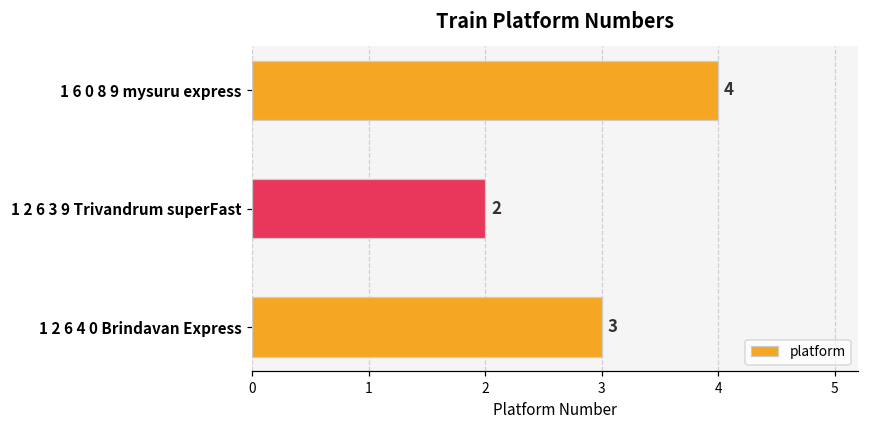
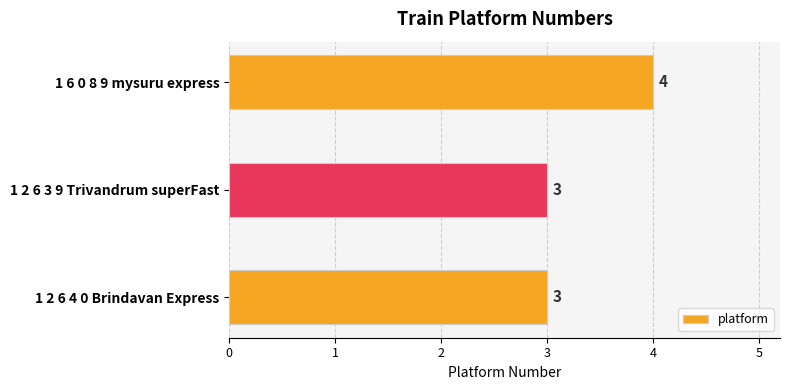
  {
    "1 6 0 8 9 mysuru express": 4,
-   "1 2 6 3 9 Trivandrum superFast": 2,
+   "1 2 6 3 9 Trivandrum superFast": 3,
    "1 2 6 4 0 Brindavan Express": 3
  }
